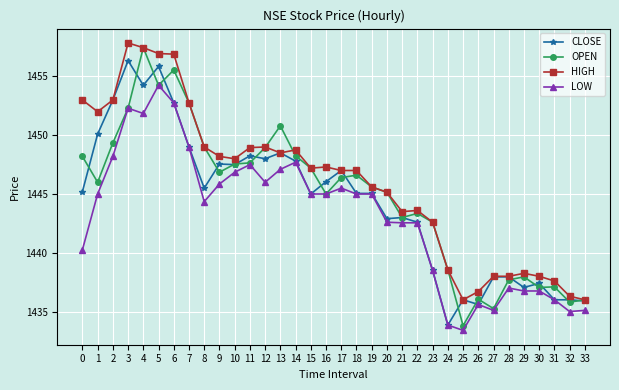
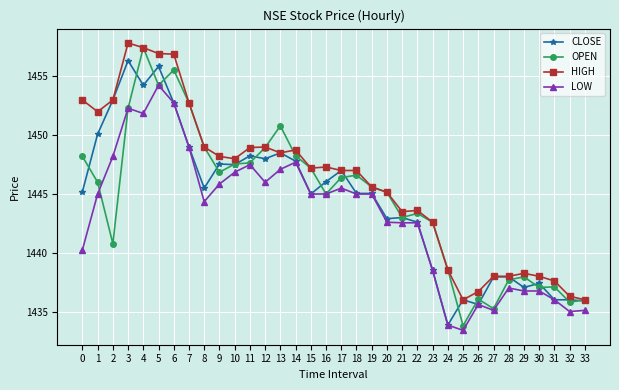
  {
    "CLOSE": {
      "0": 1445.2,
      "1": 1450.1,
      "3": 1456.4,
      "4": 1454.3,
      "5": 1455.9,
      "8": 1445.5,
      "9": 1447.6,
      "11": 1448.3,
      "12": 1448.0,
      "16": 1446.1,
      "20": 1442.9,
      "29": 1437.1,
      "30": 1437.4
    },
    "OPEN": {
      "0": 1448.2,
      "1": 1446.0,
-     "2": 1449.4,
+     "2": 1440.8,
      "6": 1455.6,
      "9": 1446.9,
      "13": 1450.8,
      "14": 1448.3,
      "17": 1446.4,
      "18": 1446.6,
      "22": 1443.4,
      "25": 1433.8,
      "26": 1436.1,
      "28": 1437.7,
      "29": 1438.0,
      "30": 1437.1,
      "31": 1437.1
    },
    "HIGH": {
      "0": 1453.0,
      "1": 1452.0,
      "3": 1457.9,
      "5": 1457.0,
      "6": 1456.9,
      "9": 1448.2,
      "10": 1448.0,
      "11": 1449.0,
      "14": 1448.8,
      "16": 1447.3,
      "18": 1447.0,
      "21": 1443.5,
      "22": 1443.6,
      "26": 1436.7,
      "29": 1438.3,
      "30": 1438.0,
      "31": 1437.6,
      "32": 1436.3
    },
    "LOW": {
      "0": 1440.3,
      "1": 1445.0,
      "2": 1448.2,
      "4": 1451.9,
      "8": 1444.4,
      "9": 1445.9,
      "10": 1446.9,
      "12": 1446.0,
      "13": 1447.1,
      "17": 1445.5,
      "20": 1442.6,
      "21": 1442.6,
      "25": 1433.4,
      "28": 1437.0,
      "29": 1436.8,
      "30": 1436.8,
      "32": 1435.0,
      "33": 1435.1
    }
  }
